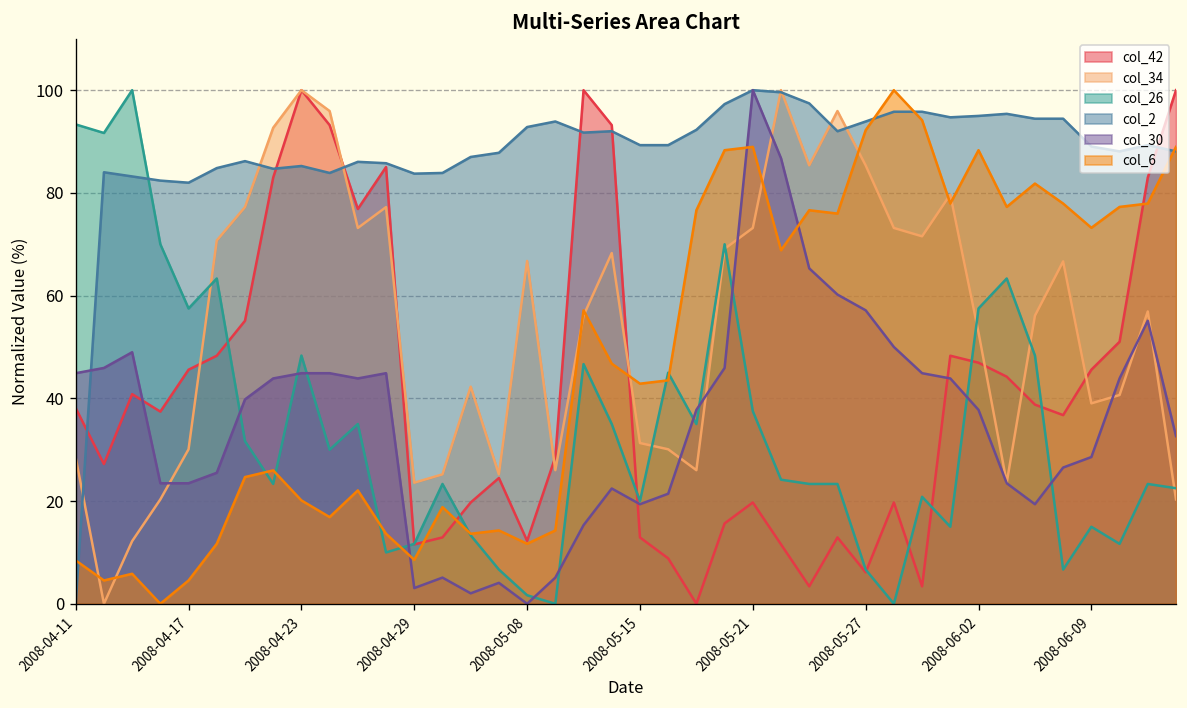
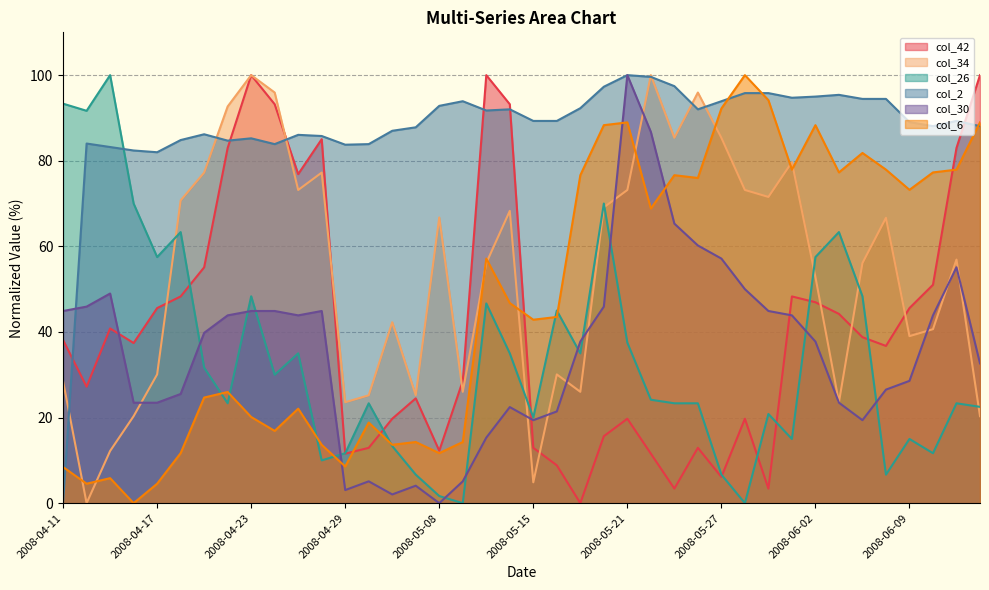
  {
    "col_42": {
      "2008-04-11": 38,
      "2008-04-17": 46,
      "2008-05-15": 13,
      "2008-05-21": 20,
      "2008-06-02": 47,
      "2008-06-09": 46
    },
    "col_34": {
      "2008-04-11": 28,
      "2008-04-17": 30,
      "2008-04-29": 24,
      "2008-05-08": 67,
-     "2008-05-15": 31,
+     "2008-05-15": 5,
      "2008-05-21": 73,
      "2008-05-27": 85,
      "2008-06-02": 53,
      "2008-06-09": 39
    },
    "col_6": {
      "2008-04-11": 8,
      "2008-04-17": 5,
      "2008-04-23": 20,
      "2008-04-29": 9,
      "2008-05-15": 43,
      "2008-05-21": 89,
      "2008-05-27": 92,
      "2008-06-02": 88,
      "2008-06-09": 73
    }
  }
